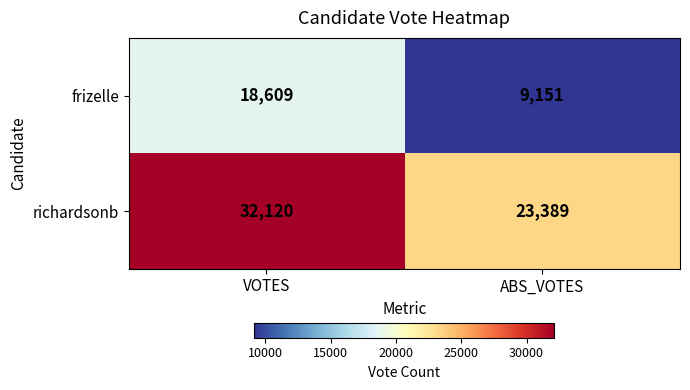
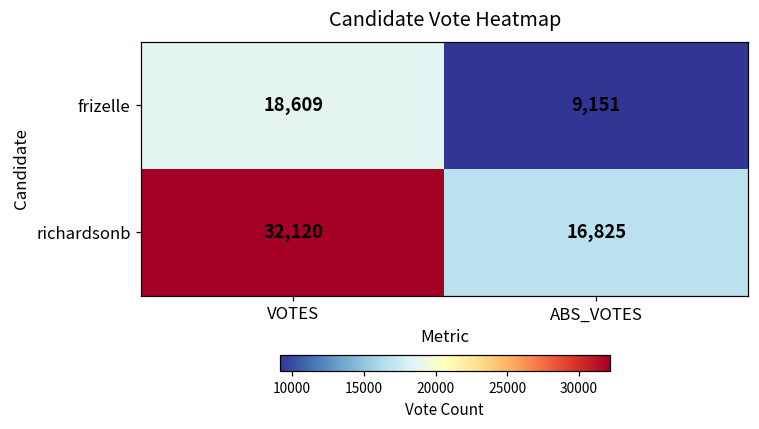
  {
    "frizelle": {
      "VOTES": "18,609",
      "ABS_VOTES": "9,151"
    },
    "richardsonb": {
      "VOTES": "32,120",
-     "ABS_VOTES": "23,389"
+     "ABS_VOTES": "16,825"
    }
  }
